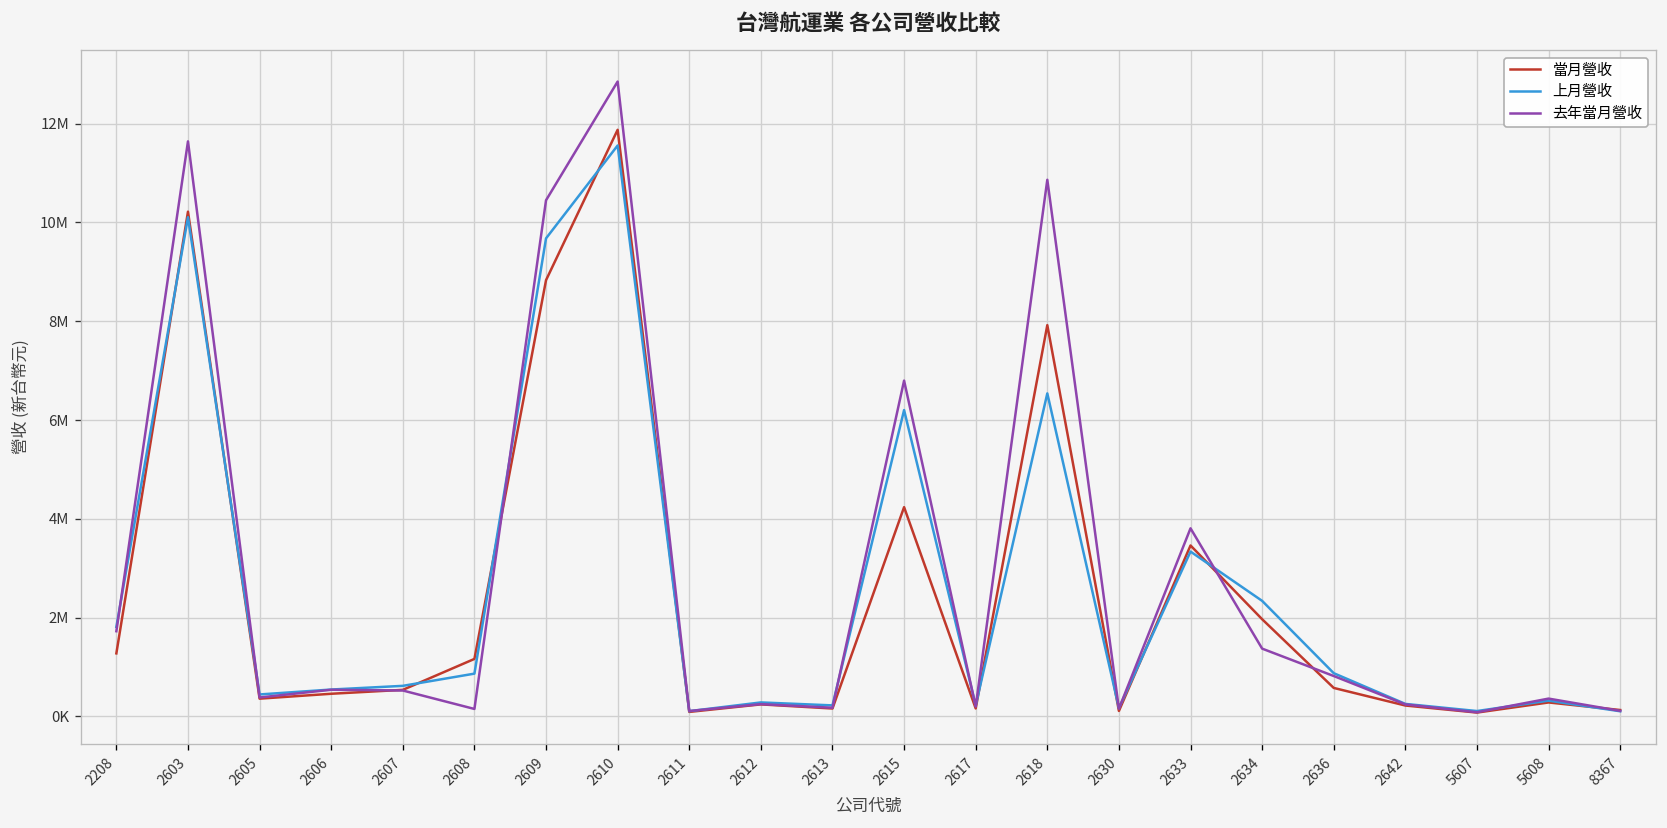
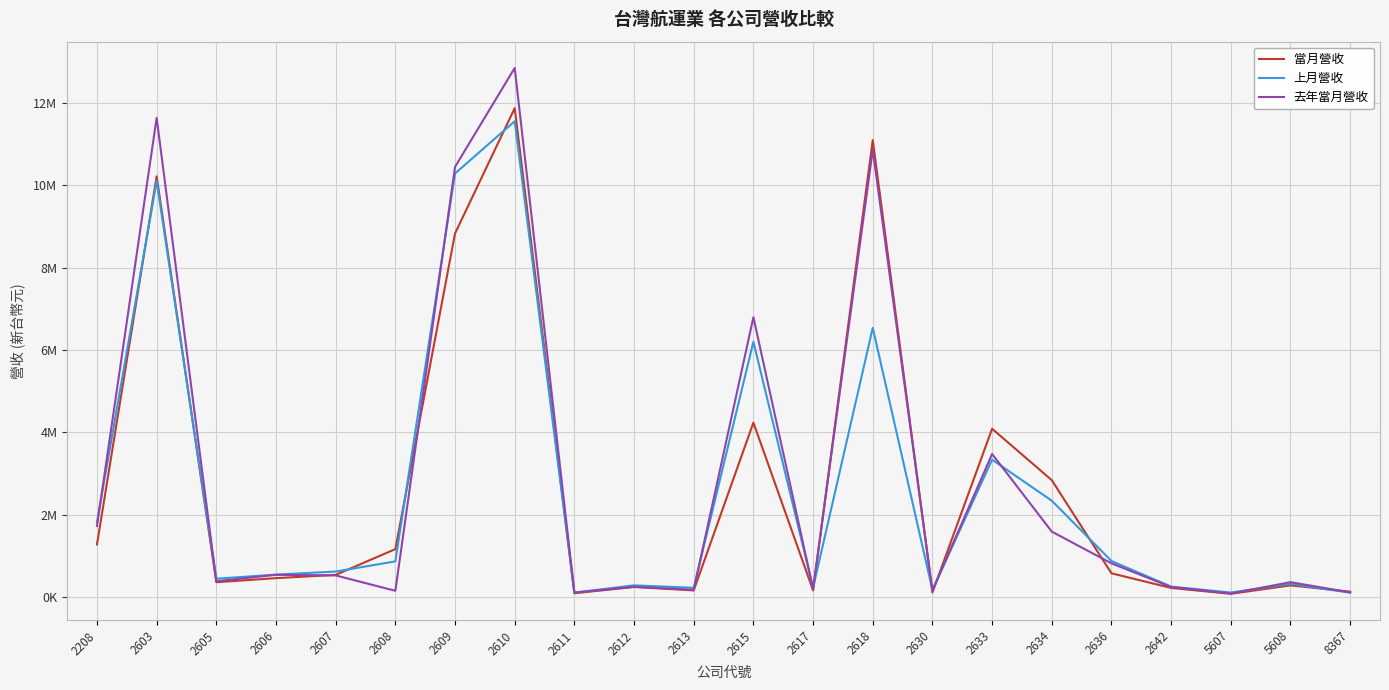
  {
    "當月營收": {
      "2208": 1300000,
      "2603": 10200000,
      "2606": 500000,
      "2608": 1200000,
      "2609": 8800000,
      "2610": 11900000,
      "2615": 4200000,
-     "2618": 7900000,
-     "2633": 3500000,
-     "2634": 2000000,
+     "2618": 11100000,
+     "2633": 4100000,
+     "2634": 2800000,
      "2636": 600000
    },
    "上月營收": {
      "2208": 1800000,
      "2603": 10100000,
      "2607": 600000,
      "2608": 900000,
-     "2609": 9700000,
+     "2609": 10300000,
      "2610": 11600000,
      "2615": 6200000,
      "2618": 6500000,
      "2633": 3300000,
      "2634": 2300000
    },
    "去年當月營收": {
      "2208": 1700000,
      "2603": 11600000,
      "2608": 200000,
      "2609": 10400000,
      "2610": 12900000,
      "2615": 6800000,
      "2618": 10900000,
-     "2633": 3800000,
-     "2634": 1400000
+     "2633": 3500000,
+     "2634": 1600000
    }
  }
